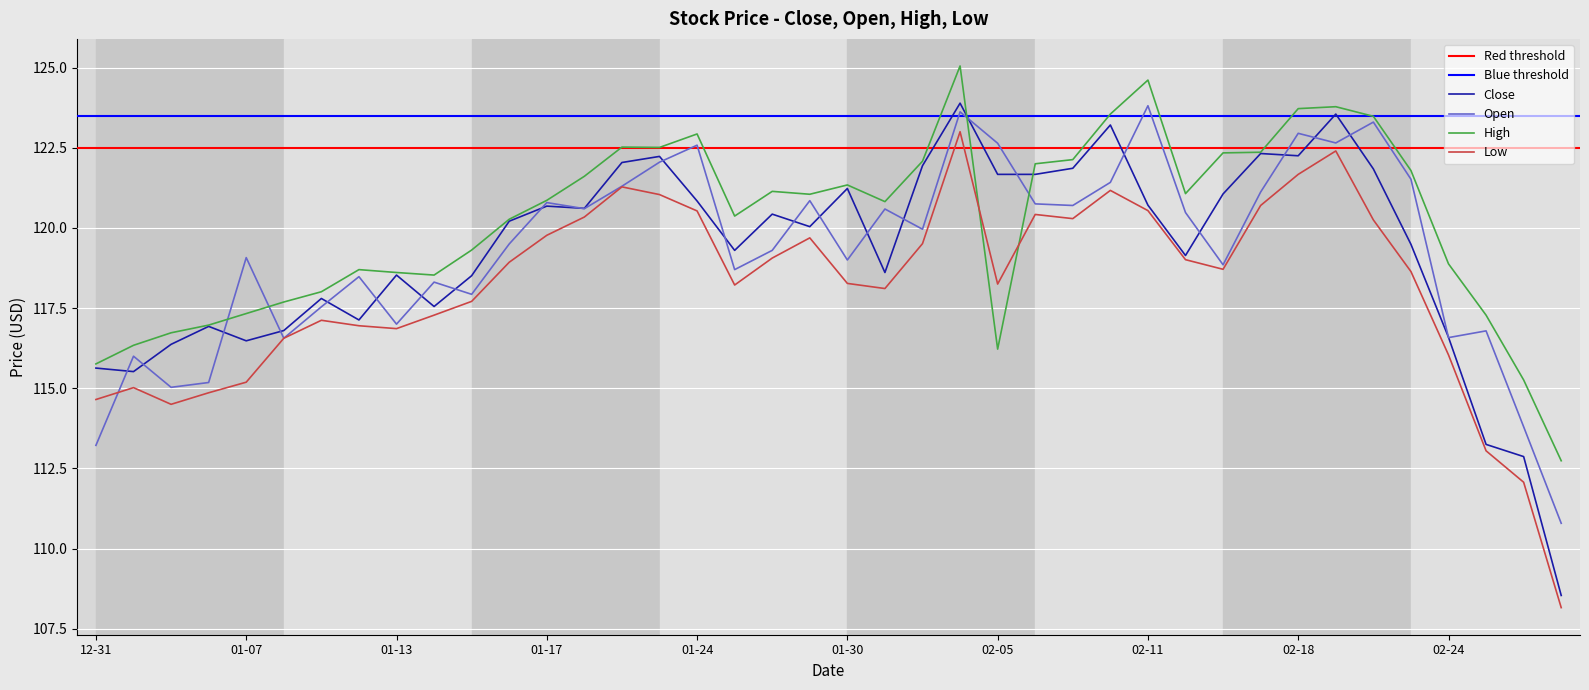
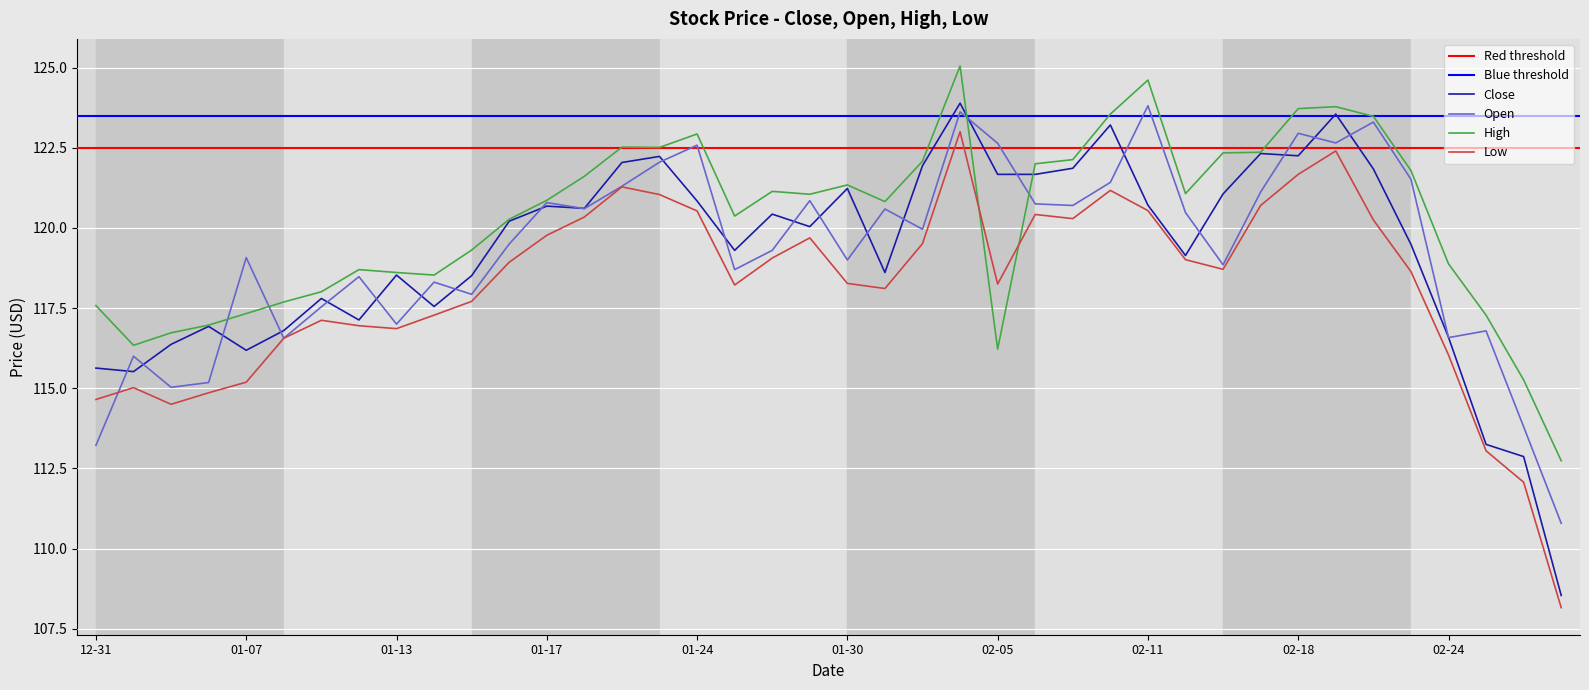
  {
    "Close": {
      "12-31": 115.6,
-     "01-07": 116.5,
+     "01-07": 116.2,
      "01-13": 118.5,
      "01-17": 120.7,
      "01-24": 120.8,
      "01-30": 121.2,
      "02-05": 121.7,
      "02-11": 120.7,
      "02-18": 122.3
    },
    "Open": {
      "12-31": 113.2,
      "01-07": 119.1,
      "01-13": 117.0,
      "01-24": 122.6,
      "01-30": 119.0,
      "02-05": 122.6,
      "02-11": 123.8,
      "02-18": 122.9
    },
    "High": {
-     "12-31": 115.8,
+     "12-31": 117.6,
      "01-07": 117.3,
      "01-13": 118.6,
      "01-24": 122.9,
      "01-30": 121.3,
      "02-05": 116.2,
      "02-11": 124.6,
      "02-18": 123.7,
      "02-24": 118.9
    },
    "Low": {
      "12-31": 114.7,
      "01-07": 115.2,
      "01-13": 116.9,
      "01-17": 119.8,
      "01-24": 120.5,
      "01-30": 118.3,
      "02-05": 118.2,
      "02-11": 120.5,
      "02-18": 121.7,
      "02-24": 116.0
    }
  }
